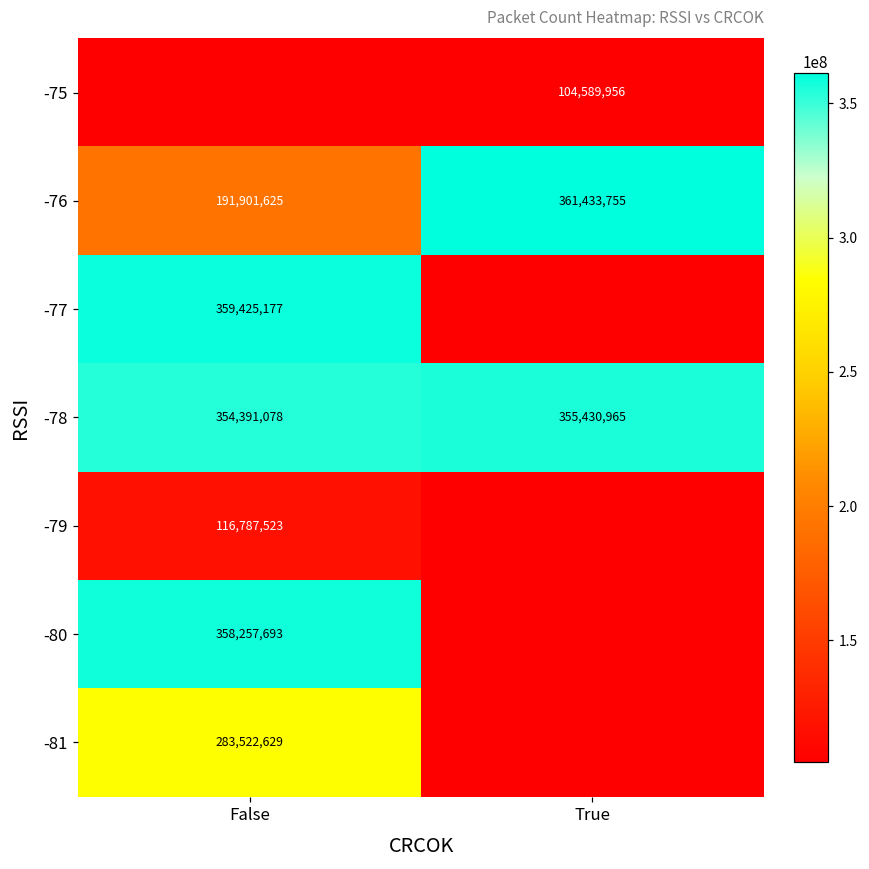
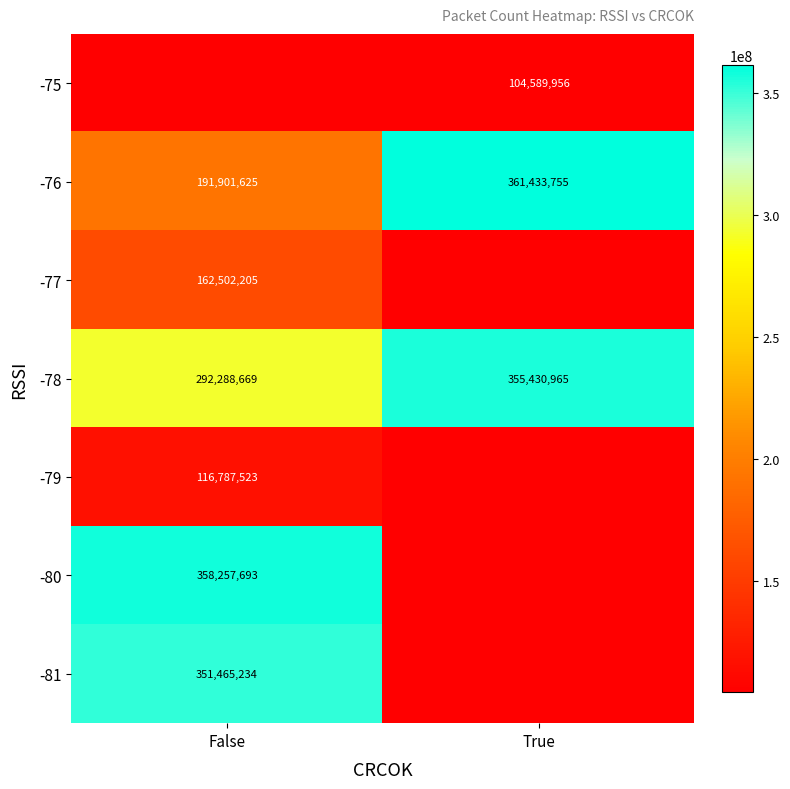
  {
    "-75": {
      "True": "104,589,956"
    },
    "-76": {
      "False": "191,901,625",
      "True": "361,433,755"
    },
    "-77": {
-     "False": "359,425,177"
+     "False": "162,502,205"
    },
    "-78": {
-     "False": "354,391,078",
+     "False": "292,288,669",
      "True": "355,430,965"
    },
    "-79": {
      "False": "116,787,523"
    },
    "-80": {
      "False": "358,257,693"
    },
    "-81": {
-     "False": "283,522,629"
+     "False": "351,465,234"
    }
  }
